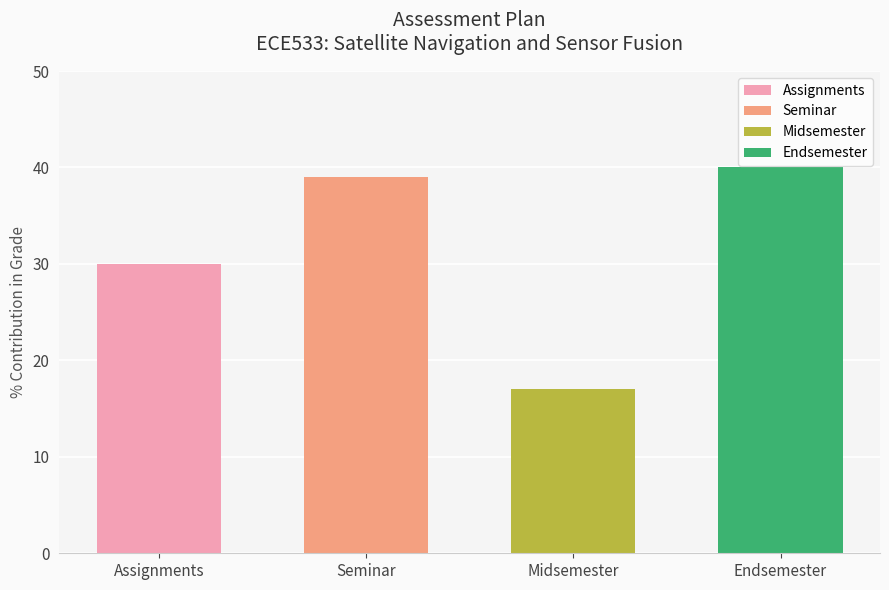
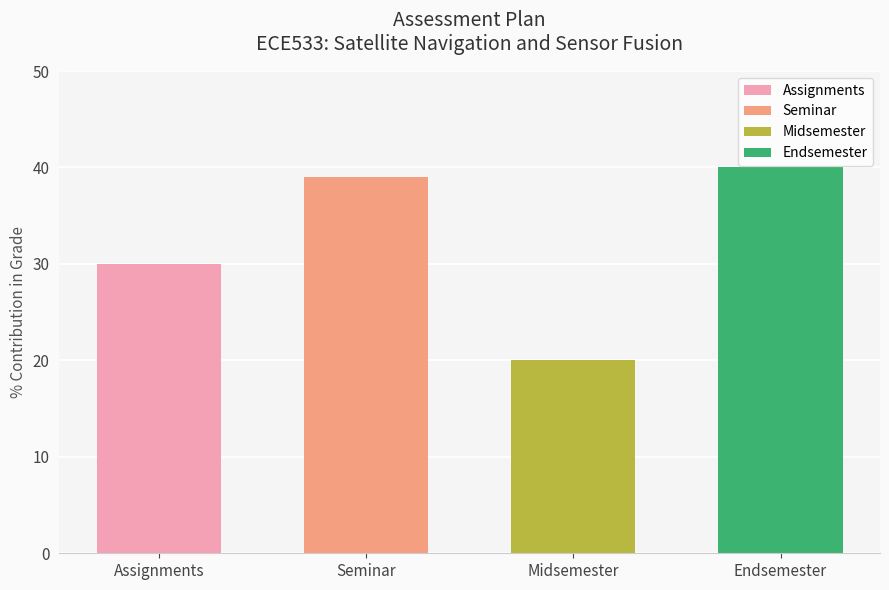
  {
    "Assignments": 30,
    "Seminar": 39,
-   "Midsemester": 17,
+   "Midsemester": 20,
    "Endsemester": 40
  }
